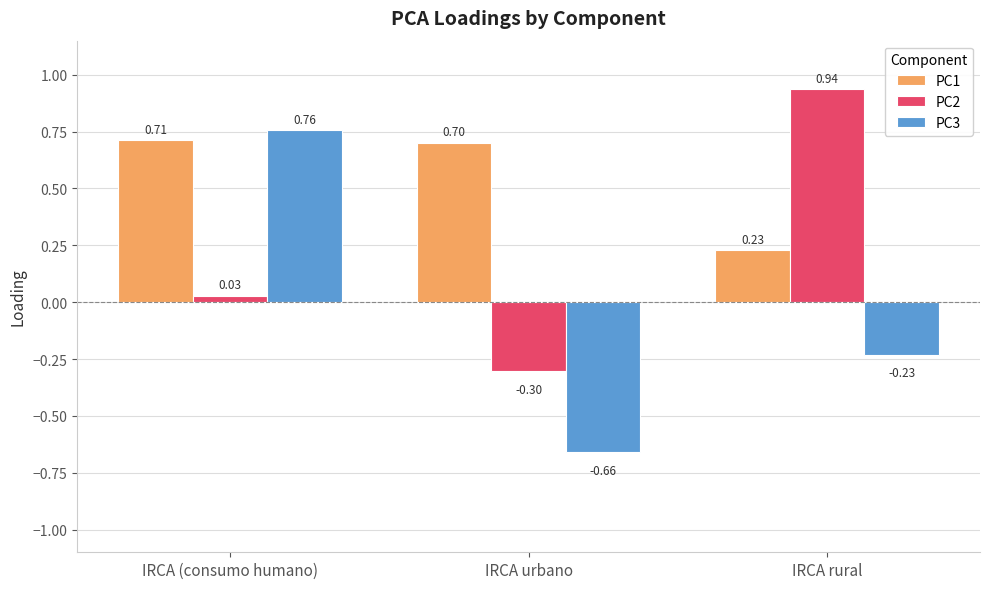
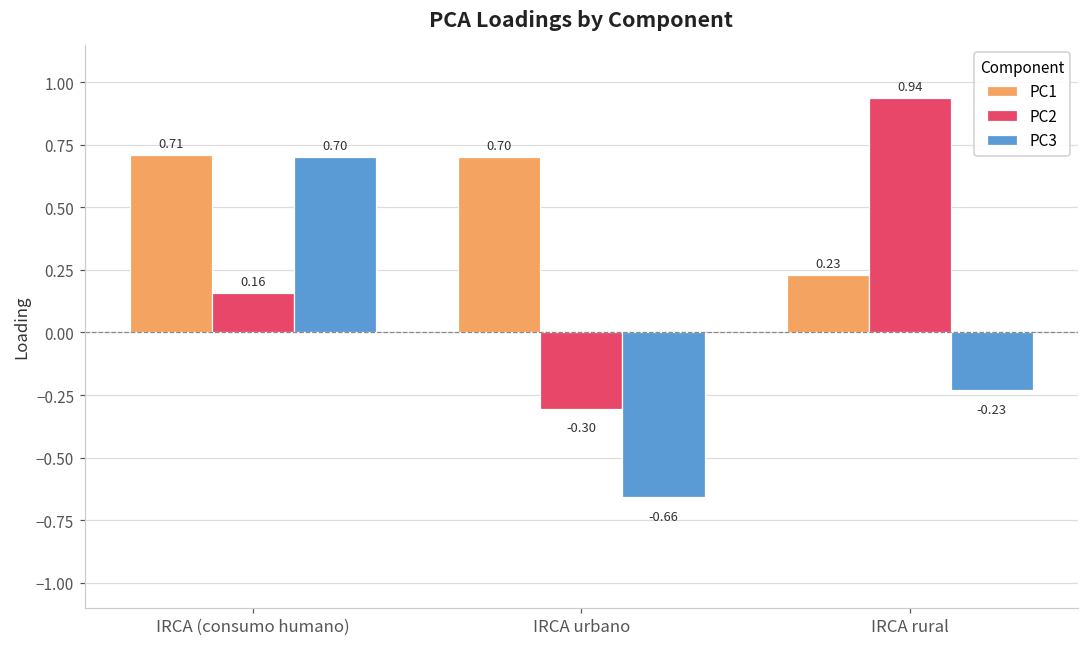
  {
    "PC1": {
      "IRCA (consumo humano)": 0.71,
      "IRCA urbano": 0.70,
      "IRCA rural": 0.23
    },
    "PC2": {
-     "IRCA (consumo humano)": 0.03,
+     "IRCA (consumo humano)": 0.16,
      "IRCA urbano": -0.30,
      "IRCA rural": 0.94
    },
    "PC3": {
-     "IRCA (consumo humano)": 0.76,
+     "IRCA (consumo humano)": 0.70,
      "IRCA urbano": -0.66,
      "IRCA rural": -0.23
    }
  }
